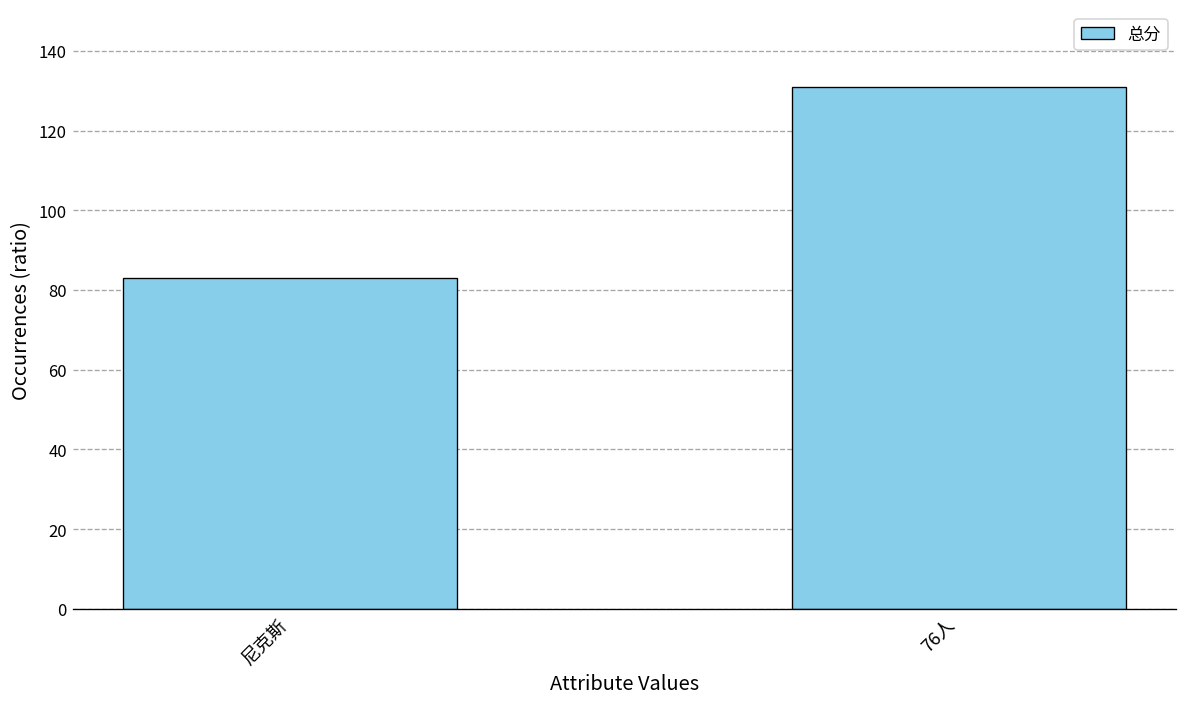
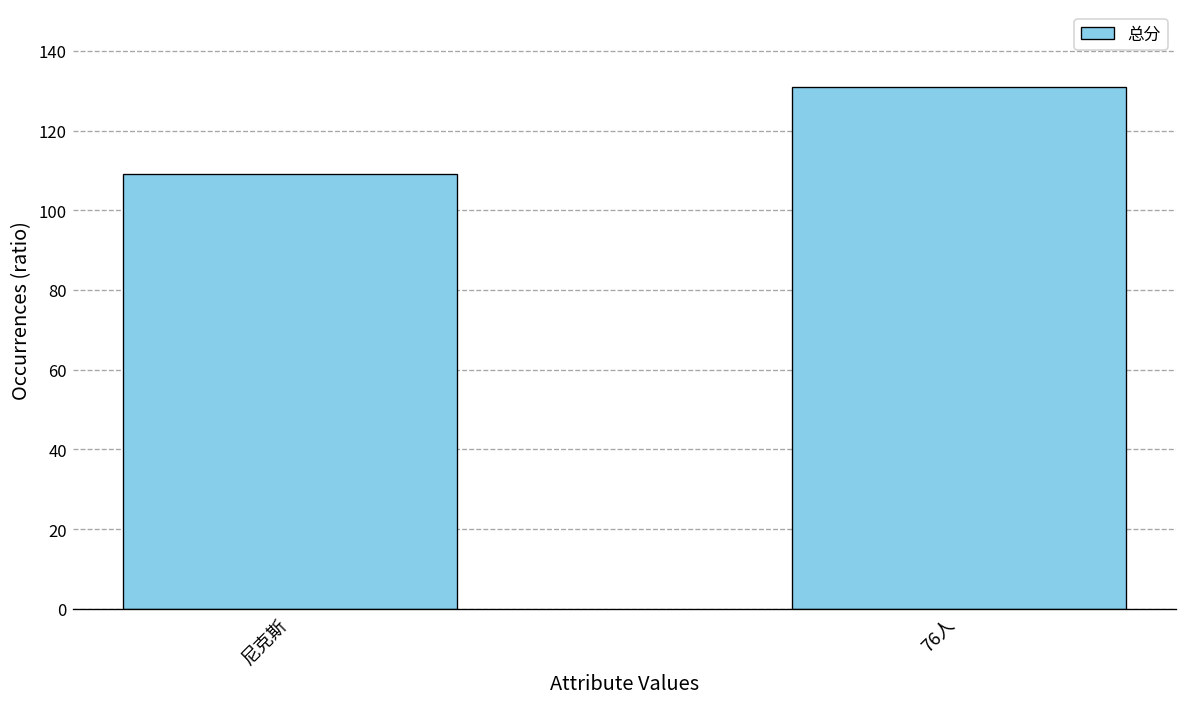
  {
-   "尼克斯": 83,
+   "尼克斯": 109,
    "76人": 131
  }
